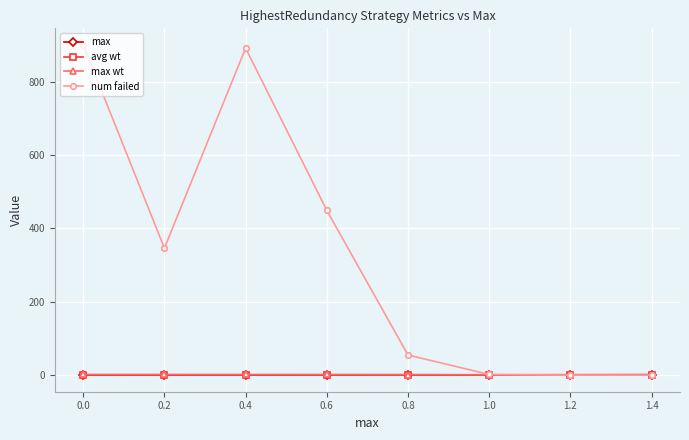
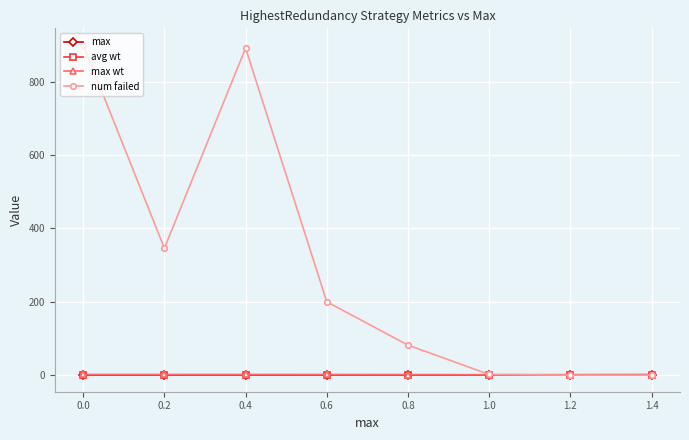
  {
    "num failed": {
      "0.2": 350,
      "0.4": 890,
-     "0.6": 450,
-     "0.8": 60
+     "0.6": 200,
+     "0.8": 80
    }
  }
